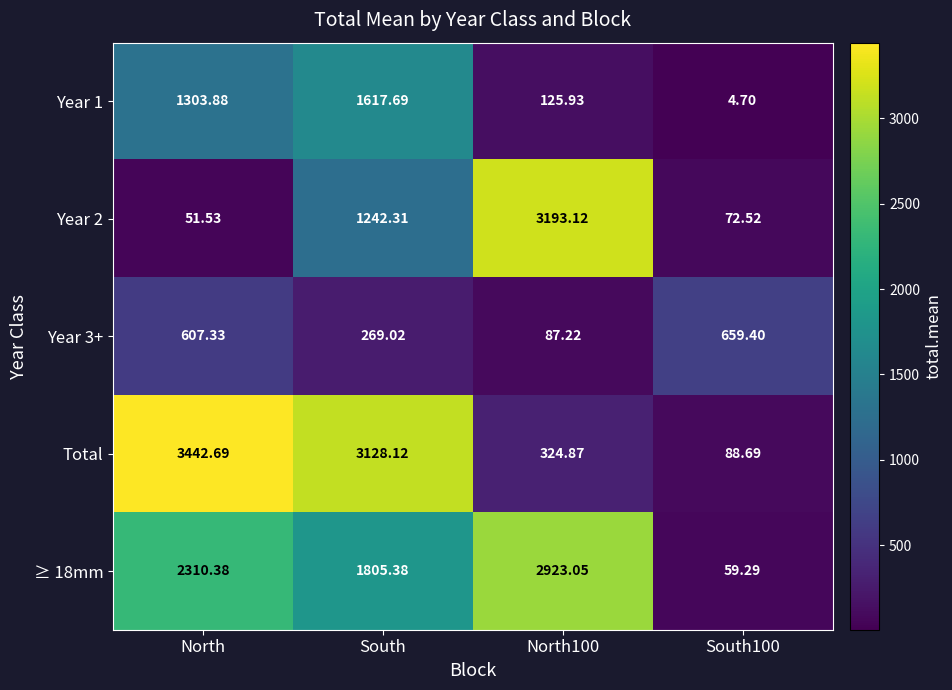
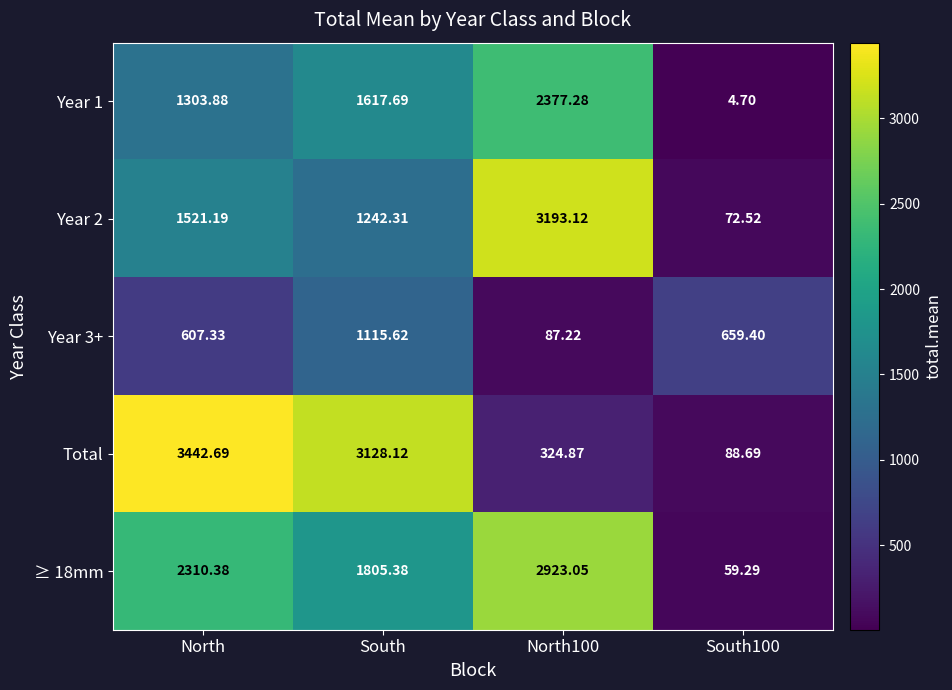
  {
    "Year 1": {
      "North": 1303.88,
      "South": 1617.69,
-     "North100": 125.93,
+     "North100": 2377.28,
      "South100": 4.70
    },
    "Year 2": {
-     "North": 51.53,
+     "North": 1521.19,
      "South": 1242.31,
      "North100": 3193.12,
      "South100": 72.52
    },
    "Year 3+": {
      "North": 607.33,
-     "South": 269.02,
+     "South": 1115.62,
      "North100": 87.22,
      "South100": 659.40
    },
    "Total": {
      "North": 3442.69,
      "South": 3128.12,
      "North100": 324.87,
      "South100": 88.69
    },
    "≥ 18mm": {
      "North": 2310.38,
      "South": 1805.38,
      "North100": 2923.05,
      "South100": 59.29
    }
  }
